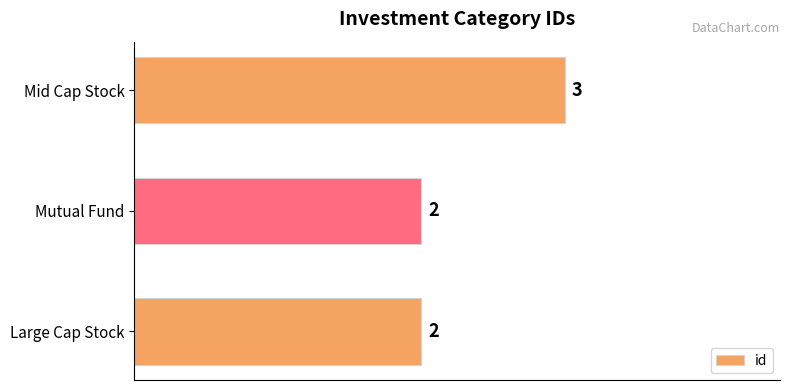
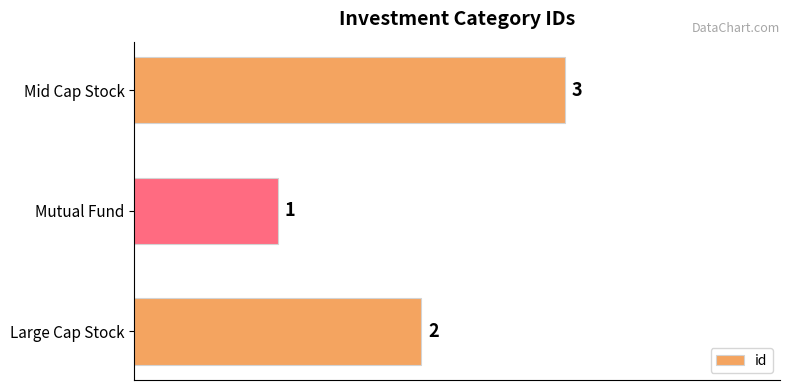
  {
    "Mid Cap Stock": 3,
-   "Mutual Fund": 2,
+   "Mutual Fund": 1,
    "Large Cap Stock": 2
  }
